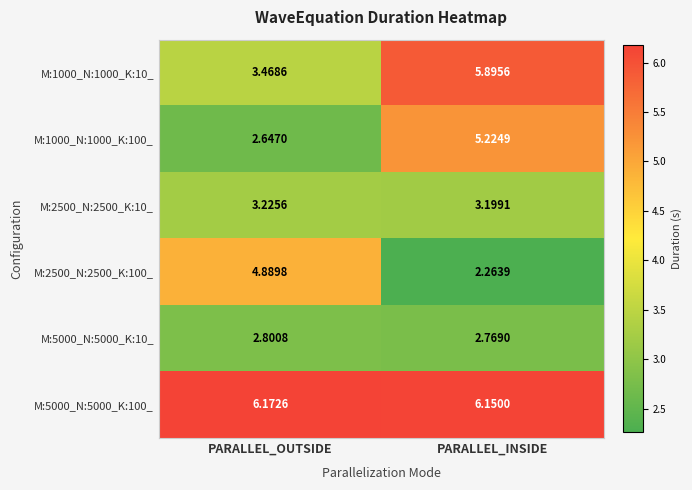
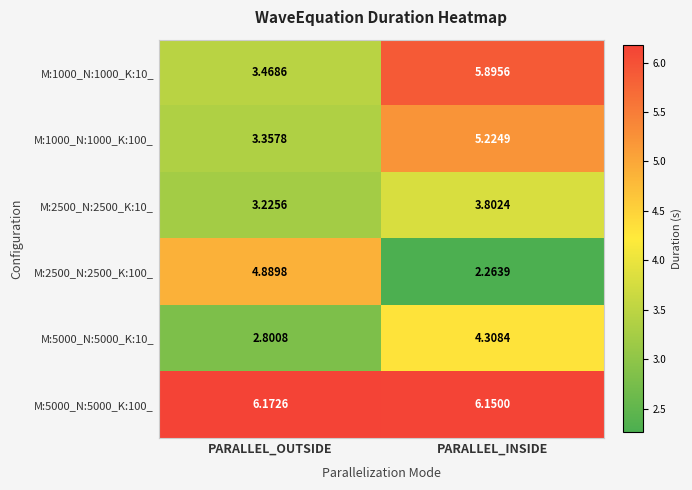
  {
    "M:1000_N:1000_K:10_": {
      "PARALLEL_OUTSIDE": 3.4686,
      "PARALLEL_INSIDE": 5.8956
    },
    "M:1000_N:1000_K:100_": {
-     "PARALLEL_OUTSIDE": 2.6470,
+     "PARALLEL_OUTSIDE": 3.3578,
      "PARALLEL_INSIDE": 5.2249
    },
    "M:2500_N:2500_K:10_": {
      "PARALLEL_OUTSIDE": 3.2256,
-     "PARALLEL_INSIDE": 3.1991
+     "PARALLEL_INSIDE": 3.8024
    },
    "M:2500_N:2500_K:100_": {
      "PARALLEL_OUTSIDE": 4.8898,
      "PARALLEL_INSIDE": 2.2639
    },
    "M:5000_N:5000_K:10_": {
      "PARALLEL_OUTSIDE": 2.8008,
-     "PARALLEL_INSIDE": 2.7690
+     "PARALLEL_INSIDE": 4.3084
    },
    "M:5000_N:5000_K:100_": {
      "PARALLEL_OUTSIDE": 6.1726,
      "PARALLEL_INSIDE": 6.1500
    }
  }
